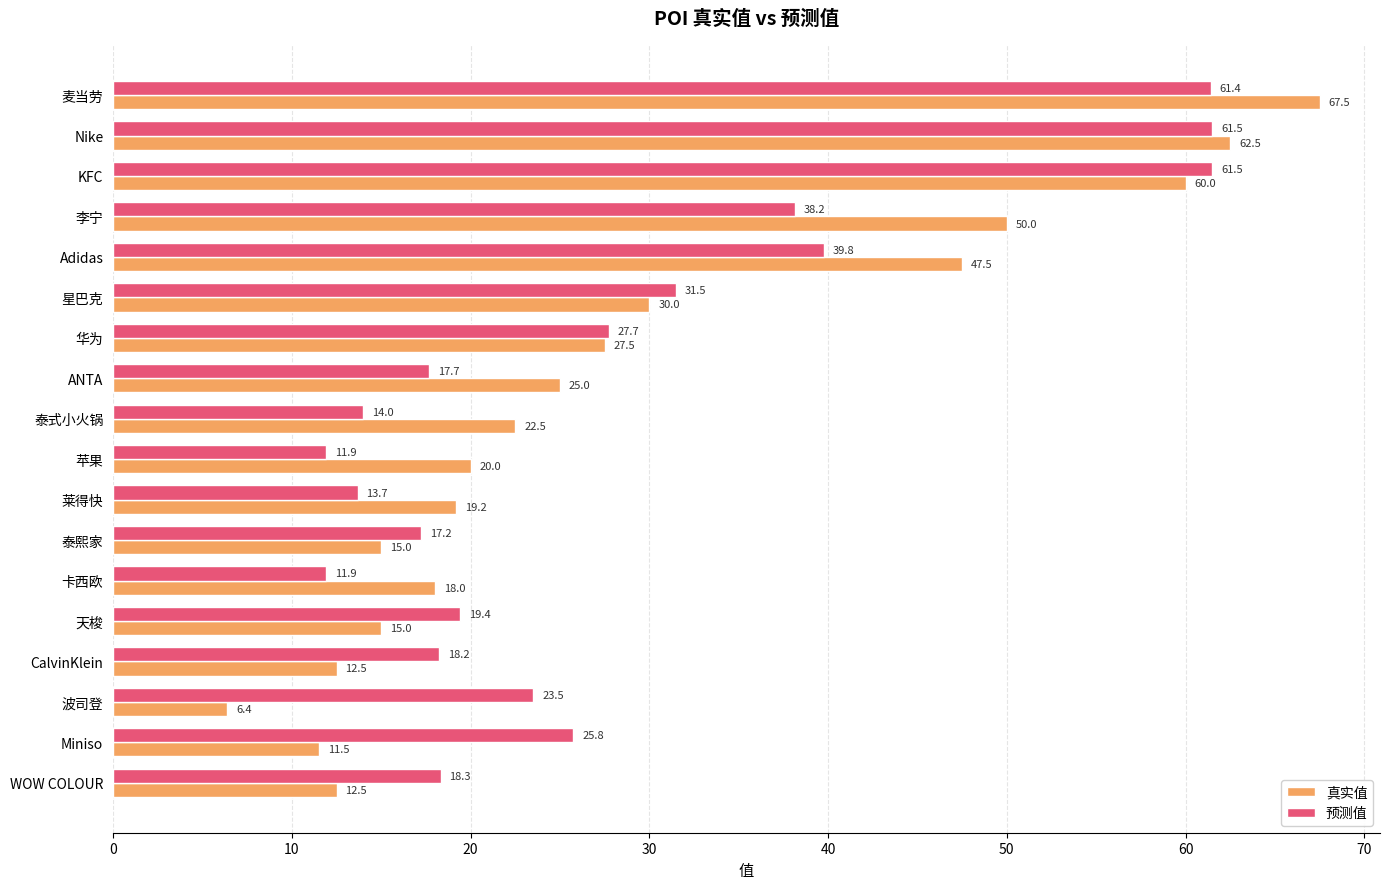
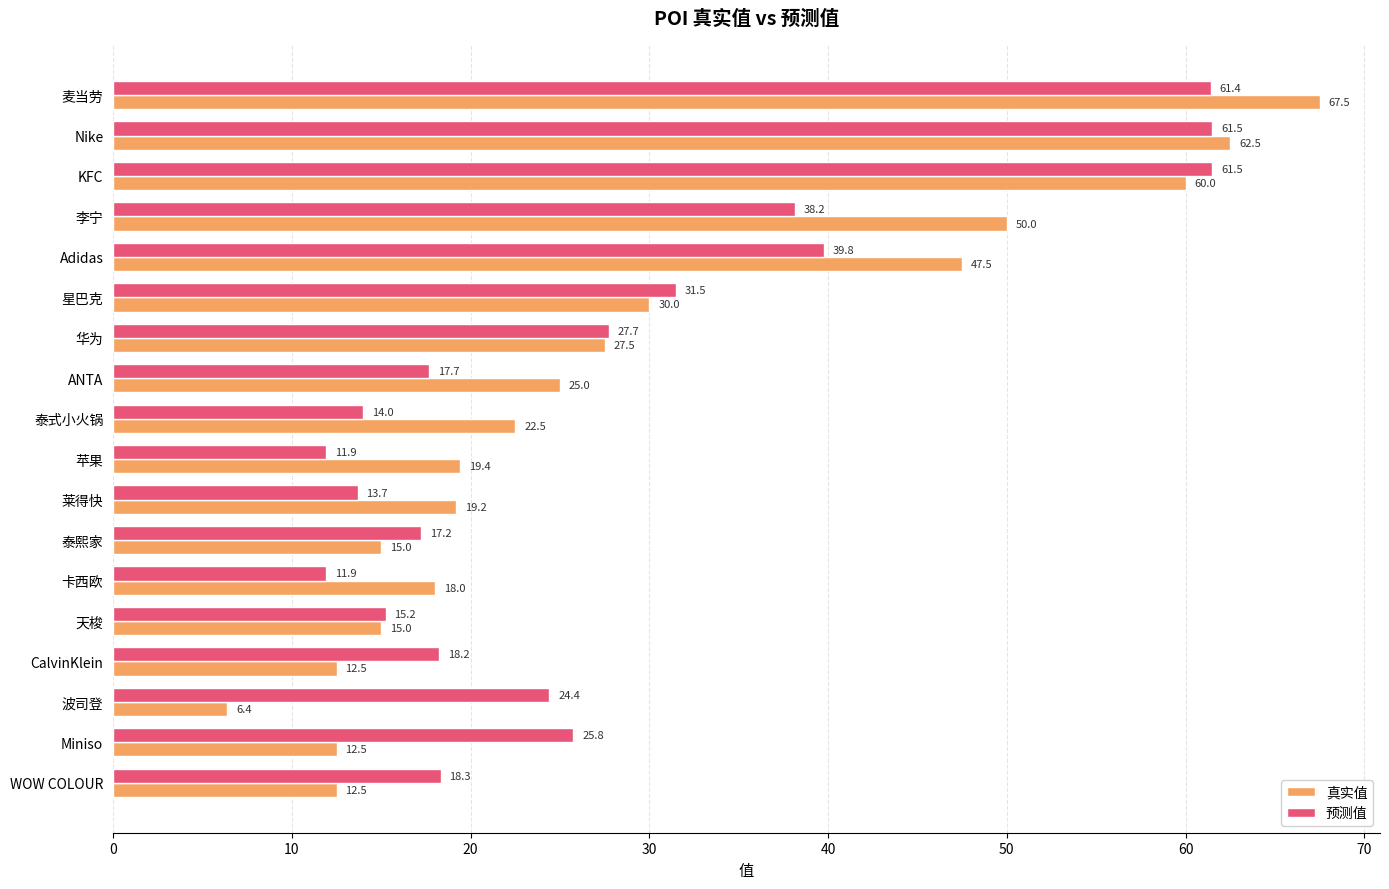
  {
    "真实值": {
      "麦当劳": 67.5,
      "Nike": 62.5,
      "KFC": 60.0,
      "李宁": 50.0,
      "Adidas": 47.5,
      "星巴克": 30.0,
      "华为": 27.5,
      "ANTA": 25.0,
      "泰式小火锅": 22.5,
-     "苹果": 20.0,
+     "苹果": 19.4,
      "莱得快": 19.2,
      "泰熙家": 15.0,
      "卡西欧": 18.0,
      "天梭": 15.0,
      "CalvinKlein": 12.5,
      "波司登": 6.4,
-     "Miniso": 11.5,
+     "Miniso": 12.5,
      "WOW COLOUR": 12.5
    },
    "预测值": {
      "麦当劳": 61.4,
      "Nike": 61.5,
      "KFC": 61.5,
      "李宁": 38.2,
      "Adidas": 39.8,
      "星巴克": 31.5,
      "华为": 27.7,
      "ANTA": 17.7,
      "泰式小火锅": 14.0,
      "苹果": 11.9,
      "莱得快": 13.7,
      "泰熙家": 17.2,
      "卡西欧": 11.9,
-     "天梭": 19.4,
+     "天梭": 15.2,
      "CalvinKlein": 18.2,
-     "波司登": 23.5,
+     "波司登": 24.4,
      "Miniso": 25.8,
      "WOW COLOUR": 18.3
    }
  }
